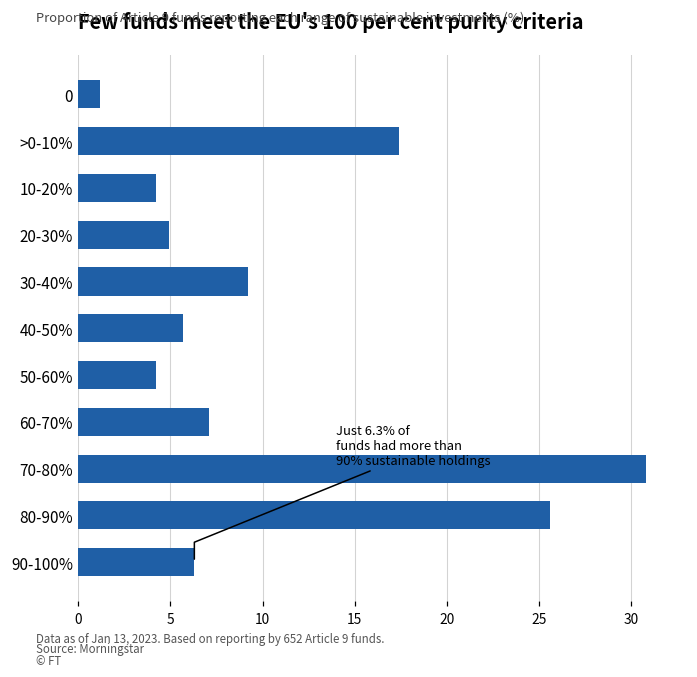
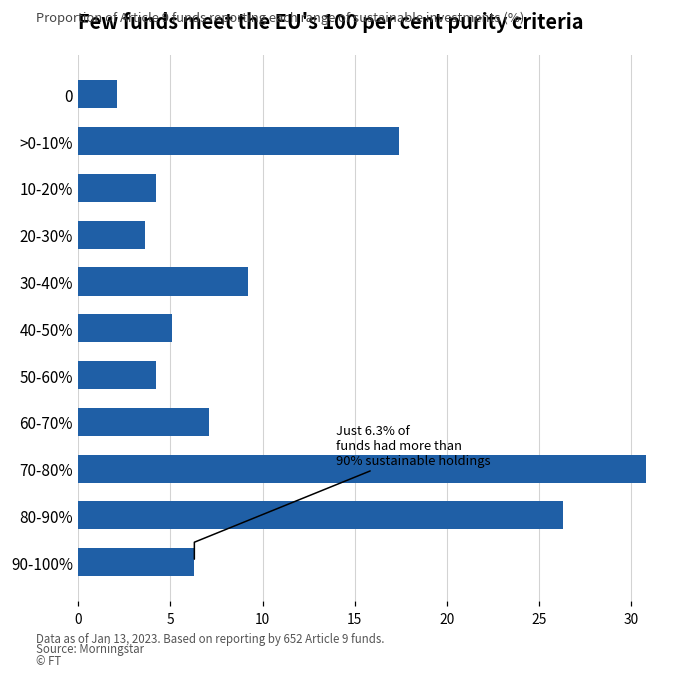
  {
-   "0": 1.2,
+   "0": 2.1,
    ">0-10%": 17.4,
    "10-20%": 4.2,
-   "20-30%": 4.9,
+   "20-30%": 3.6,
    "30-40%": 9.2,
-   "40-50%": 5.7,
+   "40-50%": 5.1,
    "50-60%": 4.2,
    "70-80%": 30.8,
-   "80-90%": 25.6
+   "80-90%": 26.3
  }
